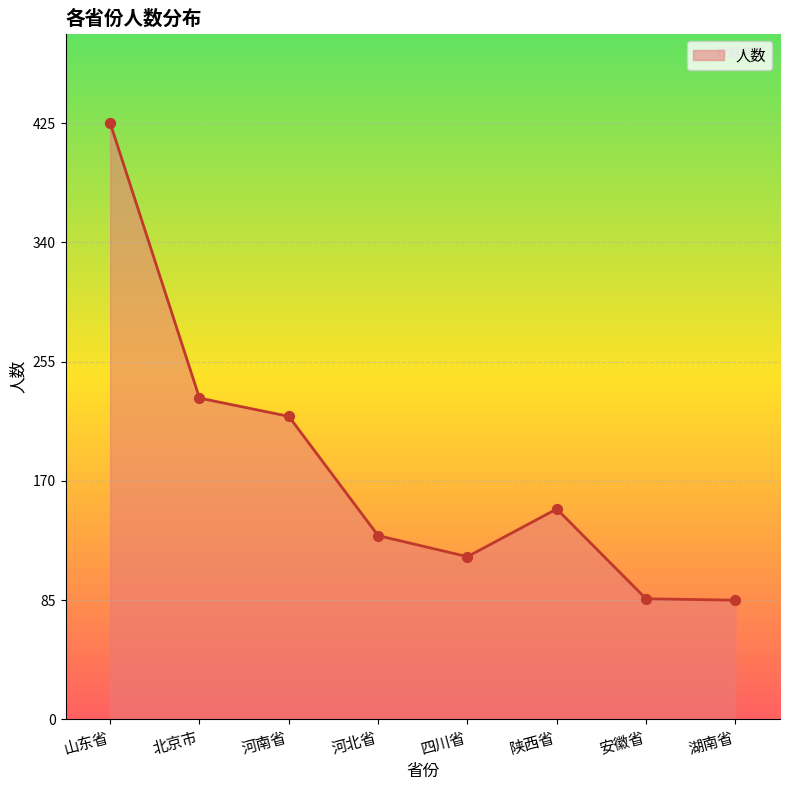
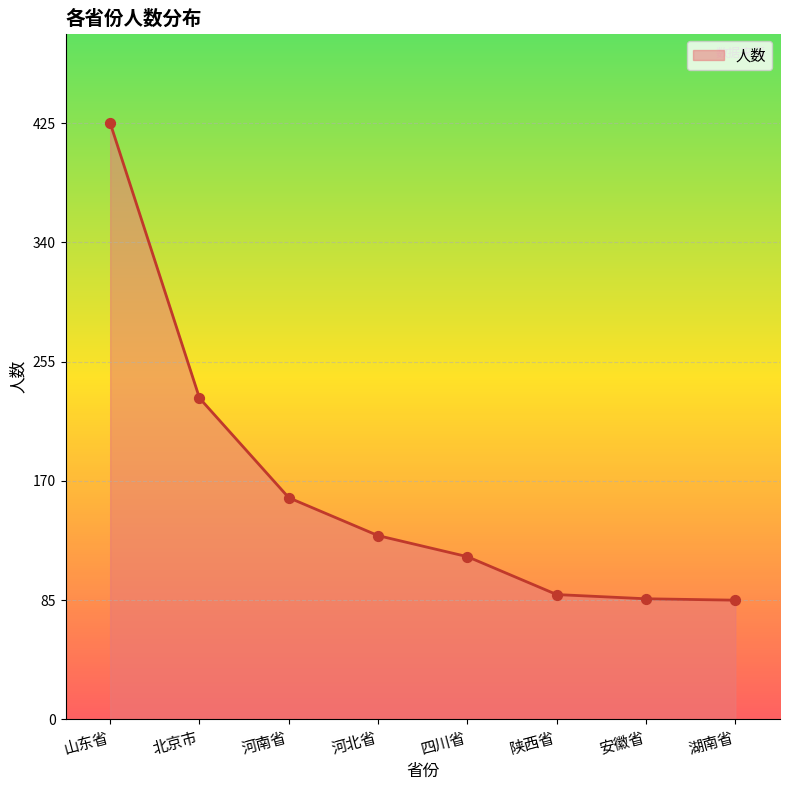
  {
    "山东省": 425,
    "北京市": 229,
-   "河南省": 216,
+   "河南省": 158,
    "河北省": 131,
    "四川省": 116,
-   "陕西省": 150,
+   "陕西省": 89,
    "安徽省": 86,
    "湖南省": 85
  }
